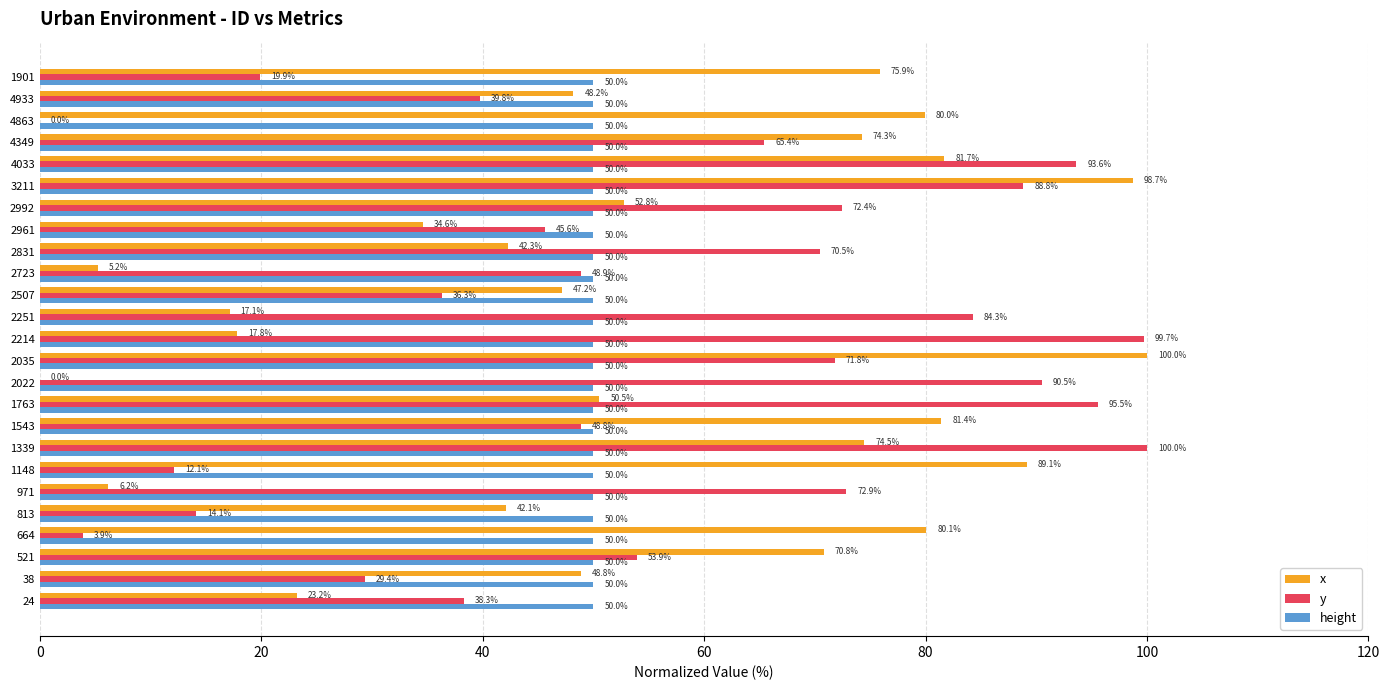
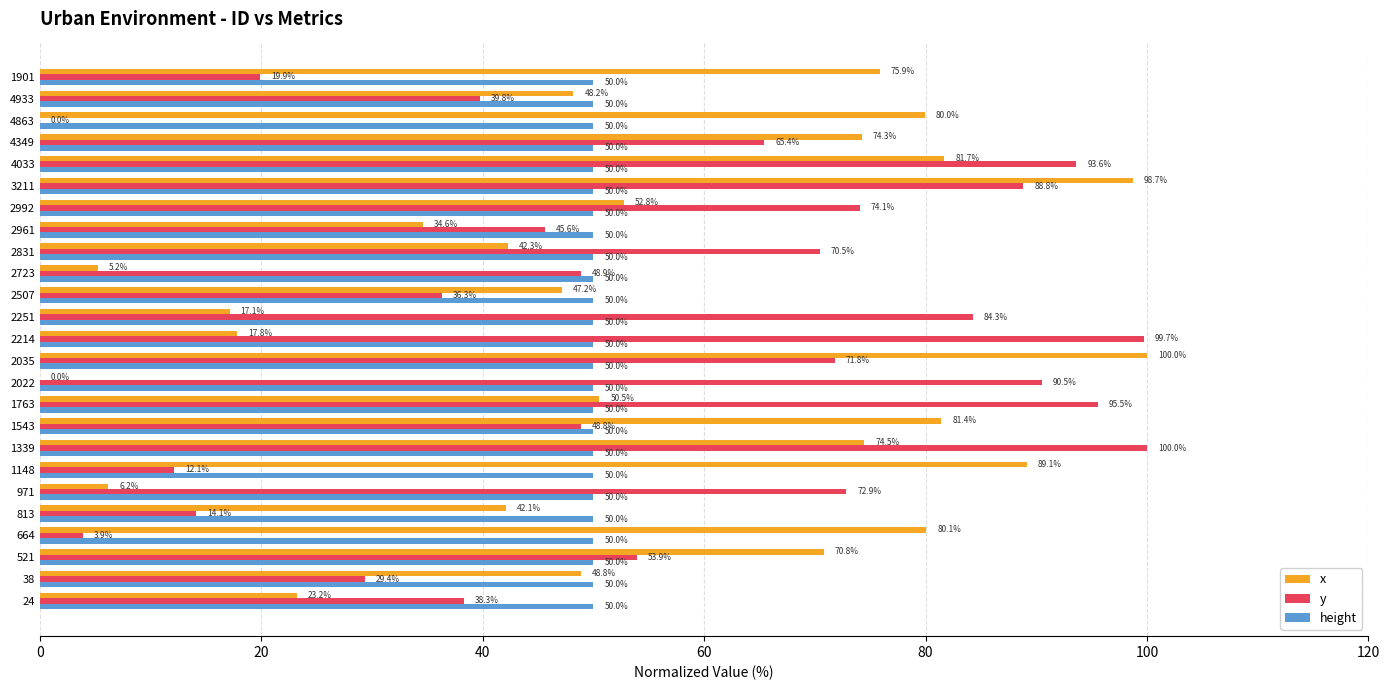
  {
    "x": {
      "1901": "75.9%",
      "4933": "48.2%",
      "4863": "80.0%",
      "4349": "74.3%",
      "4033": "81.7%",
      "3211": "98.7%",
      "2992": "52.8%",
      "2961": "34.6%",
      "2831": "42.3%",
      "2723": "5.2%",
      "2507": "47.2%",
      "2251": "17.1%",
      "2214": "17.8%",
      "2035": "100.0%",
      "2022": "0.0%",
      "1763": "50.5%",
      "1543": "81.4%",
      "1339": "74.5%",
      "1148": "89.1%",
      "971": "6.2%",
      "813": "42.1%",
      "664": "80.1%",
      "521": "70.8%",
      "38": "48.8%",
      "24": "23.2%"
    },
    "y": {
      "1901": "19.9%",
      "4933": "39.8%",
      "4863": "0.0%",
      "4349": "65.4%",
      "4033": "93.6%",
      "3211": "88.8%",
-     "2992": "72.4%",
+     "2992": "74.1%",
      "2961": "45.6%",
      "2831": "70.5%",
      "2507": "36.3%",
      "2251": "84.3%",
      "2214": "99.7%",
      "2035": "71.8%",
      "2022": "90.5%",
      "1763": "95.5%",
      "1339": "100.0%",
      "1148": "12.1%",
      "971": "72.9%",
      "813": "14.1%",
      "664": "3.9%",
      "521": "53.9%",
      "38": "29.4%",
      "24": "38.3%"
    },
    "height": {
      "1901": "50.0%",
      "4933": "50.0%",
      "4863": "50.0%",
      "4349": "50.0%",
      "4033": "50.0%",
      "3211": "50.0%",
      "2992": "50.0%",
      "2961": "50.0%",
      "2831": "50.0%",
      "2507": "50.0%",
      "2251": "50.0%",
      "2214": "50.0%",
      "2035": "50.0%",
      "2022": "50.0%",
      "1763": "50.0%",
      "1339": "50.0%",
      "1148": "50.0%",
      "971": "50.0%",
      "813": "50.0%",
      "664": "50.0%",
      "521": "50.0%",
      "38": "50.0%",
      "24": "50.0%"
    }
  }
